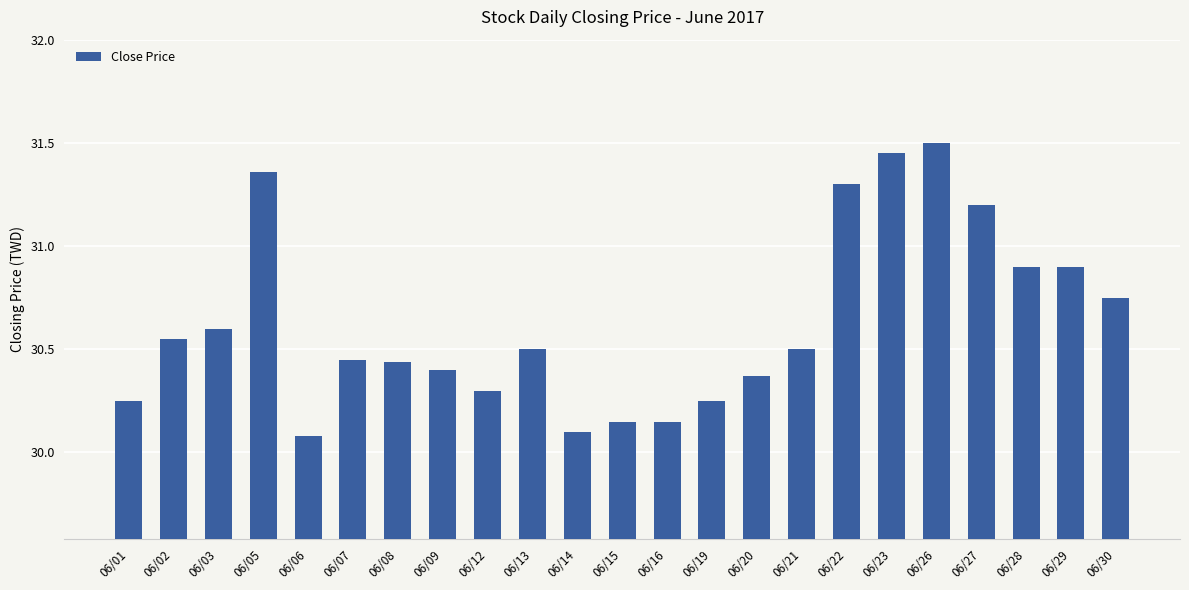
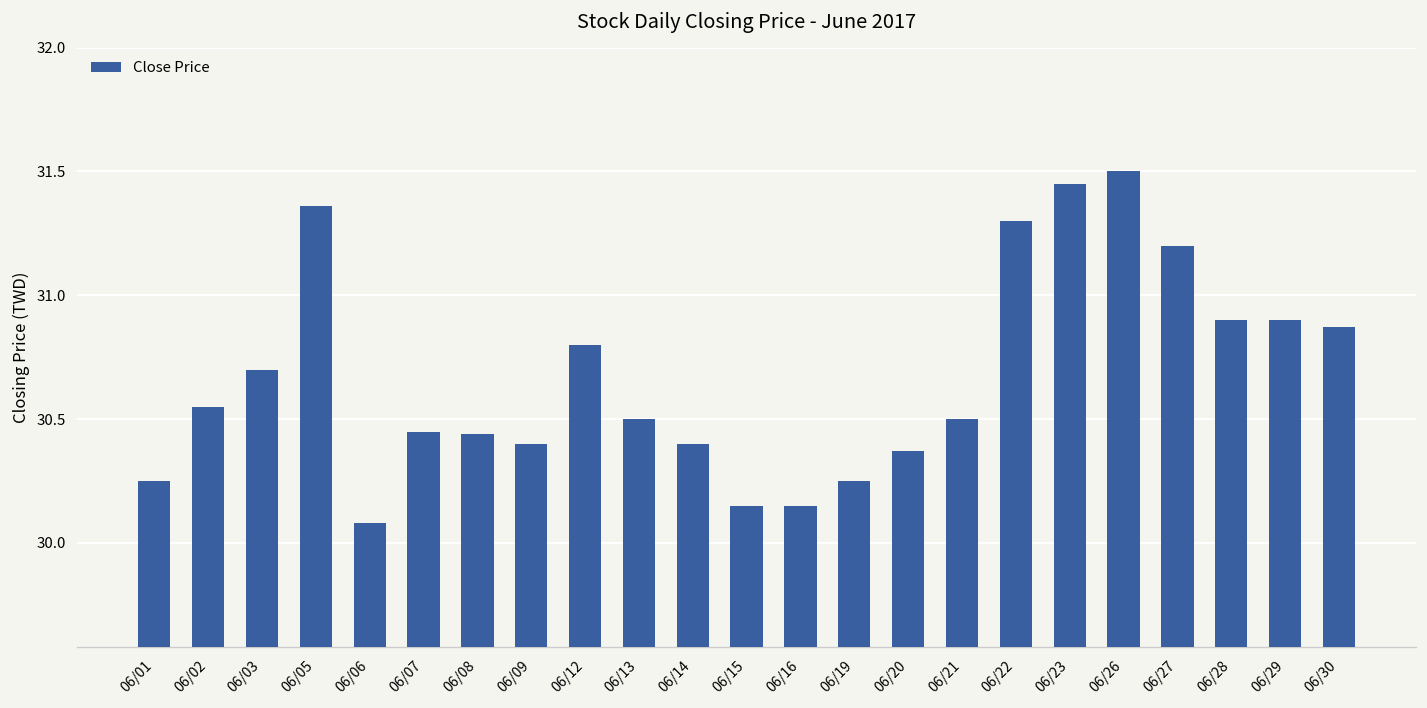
  {
    "06/01": 30.25,
    "06/02": 30.55,
-   "06/03": 30.6,
+   "06/03": 30.7,
    "06/05": 31.36,
    "06/06": 30.08,
    "06/07": 30.45,
    "06/08": 30.44,
    "06/09": 30.40,
-   "06/12": 30.3,
+   "06/12": 30.8,
    "06/13": 30.50,
-   "06/14": 30.1,
+   "06/14": 30.4,
    "06/15": 30.15,
    "06/16": 30.15,
    "06/19": 30.25,
    "06/20": 30.37,
    "06/21": 30.50,
    "06/22": 31.30,
    "06/23": 31.45,
    "06/26": 31.50,
    "06/27": 31.20,
    "06/28": 30.90,
    "06/29": 30.90,
-   "06/30": 30.75
+   "06/30": 30.87
  }
